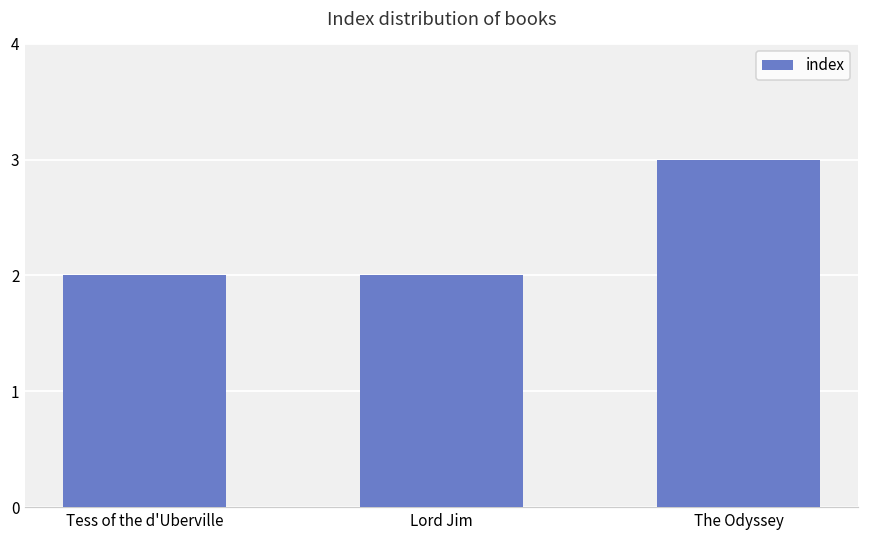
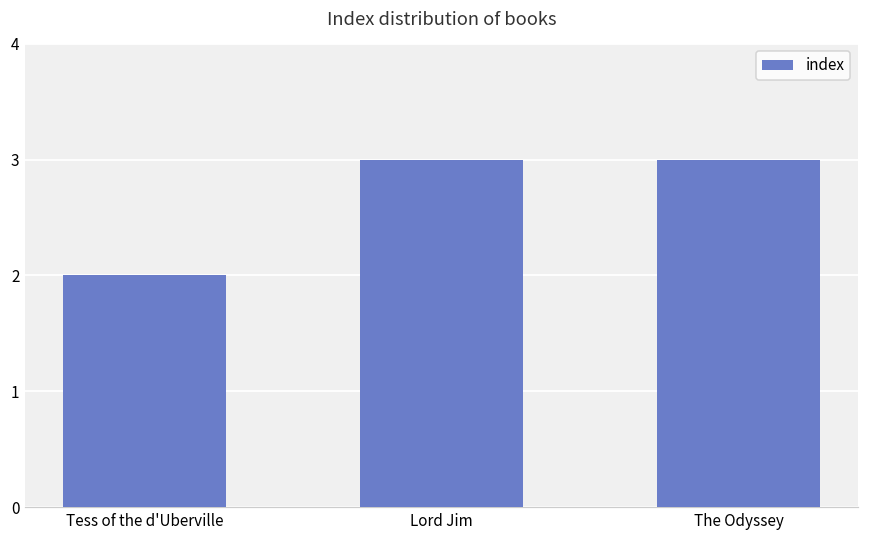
  {
    "Tess of the d'Uberville": 2,
-   "Lord Jim": 2,
+   "Lord Jim": 3,
    "The Odyssey": 3
  }
